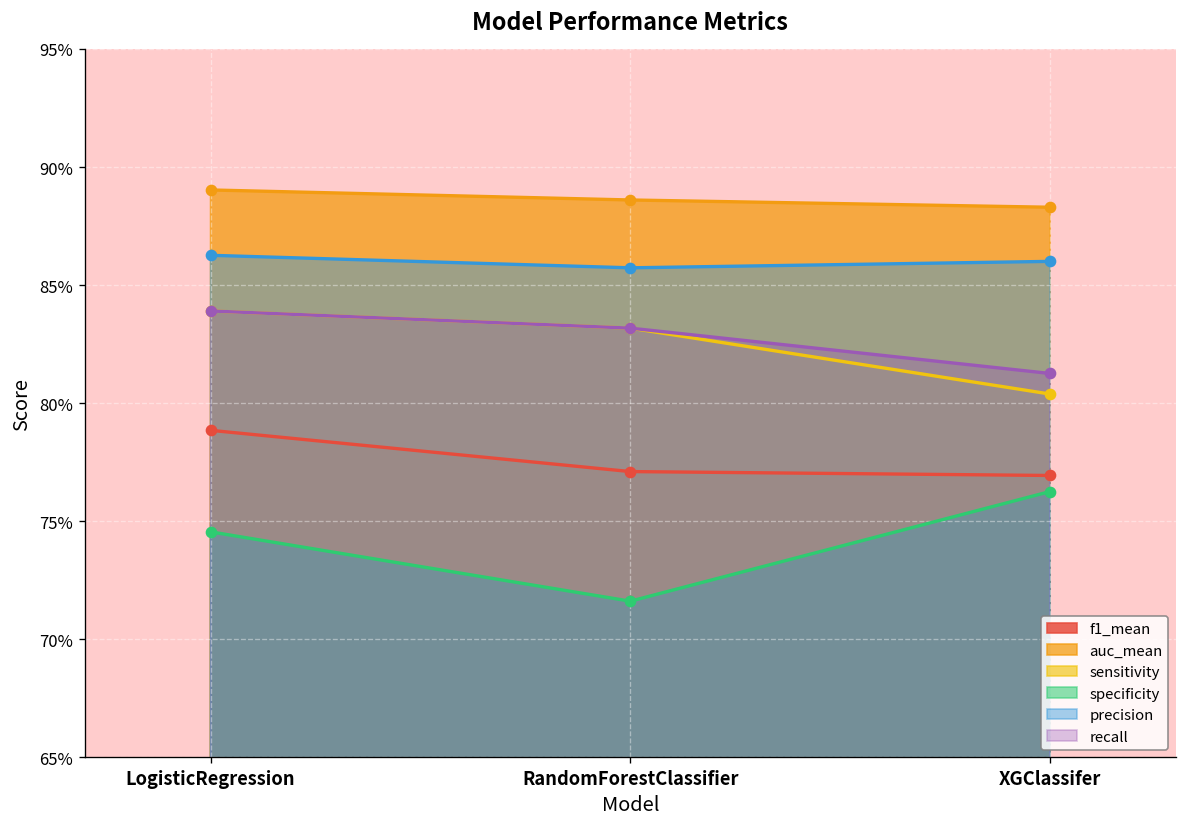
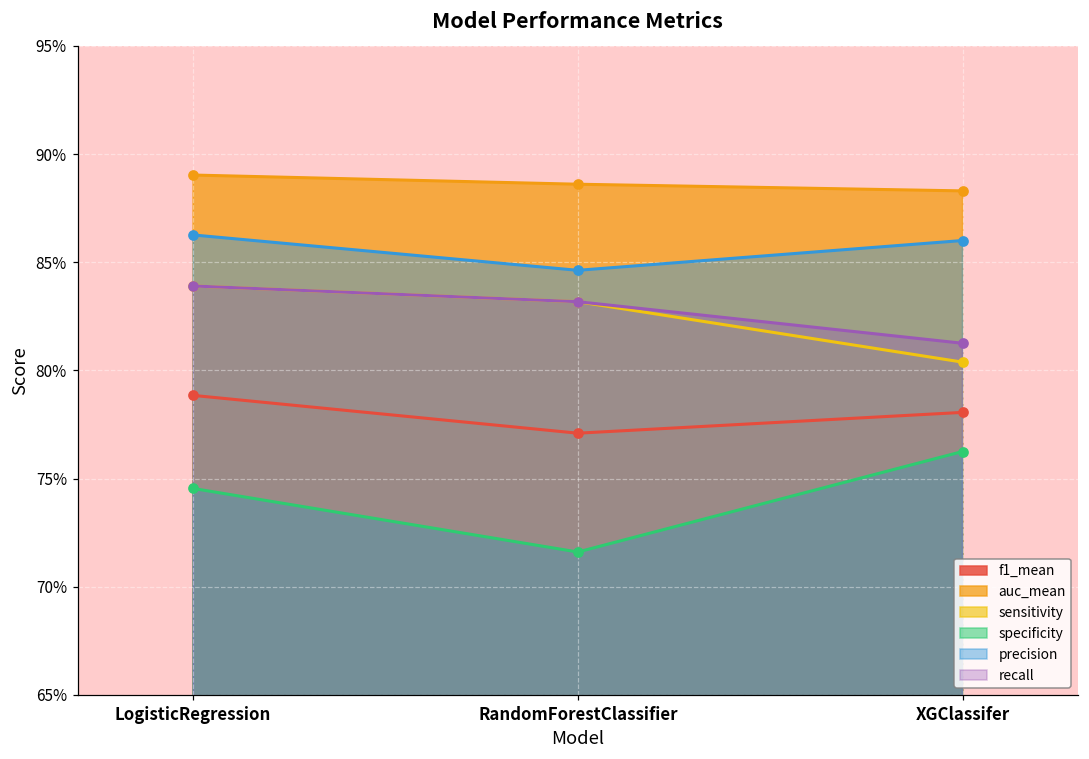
  {
    "f1_mean": {
      "LogisticRegression": "78.8%",
      "RandomForestClassifier": "77.1%",
-     "XGClassifer": "76.9%"
+     "XGClassifer": "78.1%"
    },
    "specificity": {
      "LogisticRegression": "74.5%",
      "RandomForestClassifier": "71.6%",
      "XGClassifer": "76.2%"
    },
    "precision": {
      "LogisticRegression": "86.3%",
-     "RandomForestClassifier": "85.7%",
+     "RandomForestClassifier": "84.6%",
      "XGClassifer": "86.0%"
    },
    "recall": {
      "XGClassifer": "81.3%"
    }
  }
